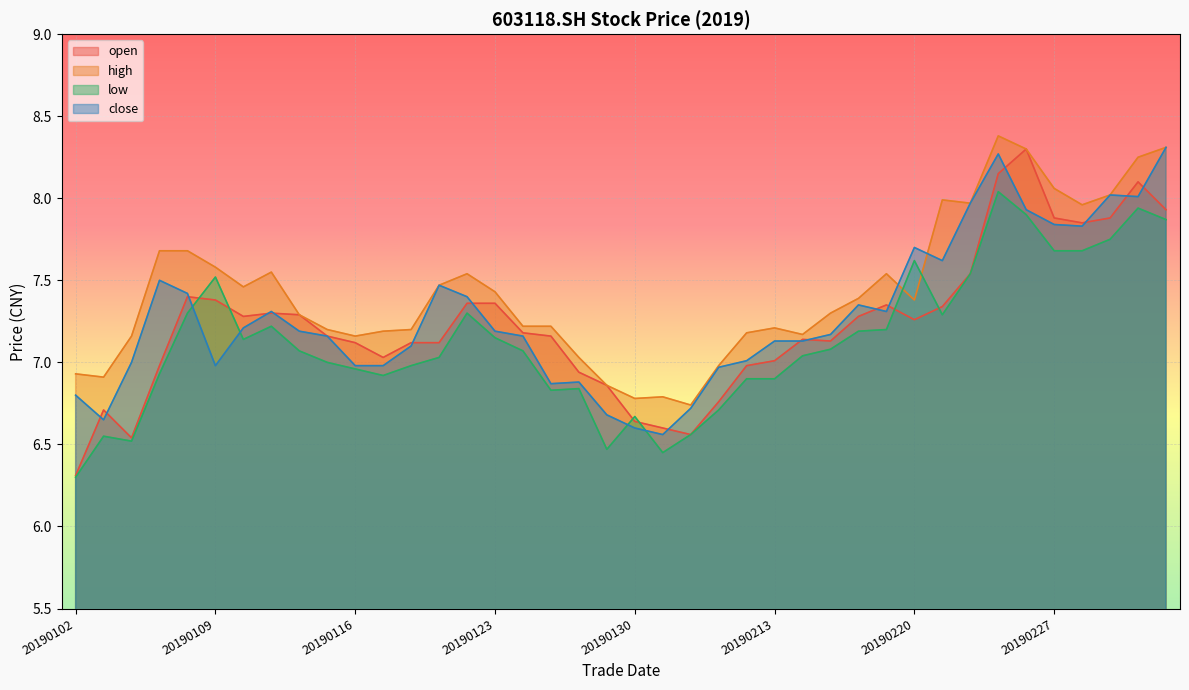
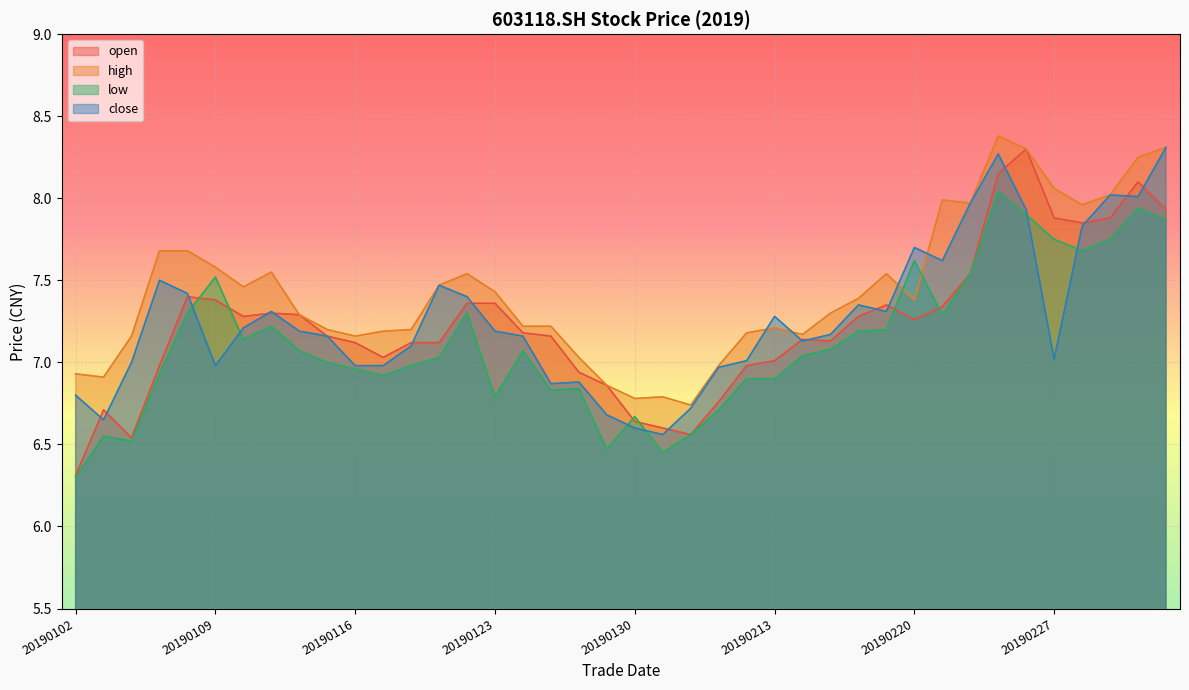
  {
    "low": {
      "20190109": 7.52,
      "20190116": 6.96,
-     "20190123": 7.15,
+     "20190123": 6.79,
      "20190130": 6.67,
      "20190213": 6.90,
      "20190220": 7.62,
-     "20190227": 7.68
+     "20190227": 7.75
    },
    "close": {
      "20190102": 6.80,
      "20190109": 6.98,
      "20190116": 6.98,
      "20190123": 7.19,
      "20190130": 6.60,
-     "20190213": 7.13,
+     "20190213": 7.28,
      "20190220": 7.70,
-     "20190227": 7.84
+     "20190227": 7.02
    }
  }
